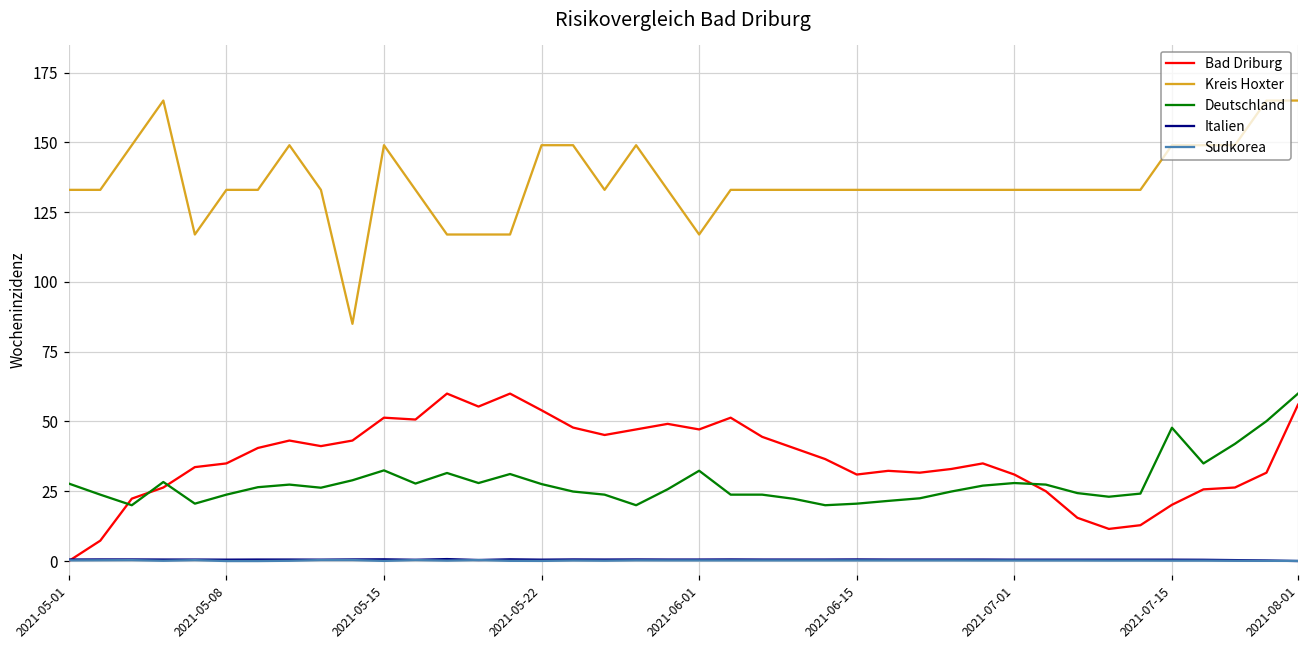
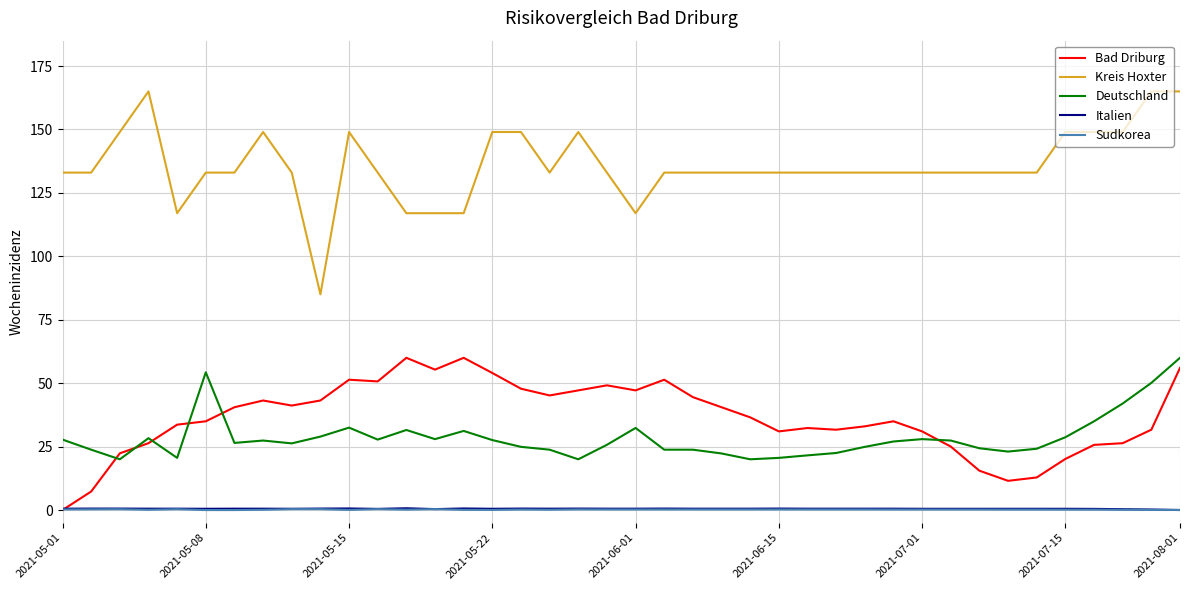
  {
    "Bad Driburg": {
      "2021-05-08": 35,
      "2021-05-15": 51,
      "2021-05-22": 54,
      "2021-06-01": 47,
      "2021-06-15": 31,
      "2021-07-01": 31,
      "2021-07-15": 20,
      "2021-08-01": 56
    },
    "Kreis Hoxter": {
      "2021-05-01": 133,
      "2021-05-08": 133,
      "2021-05-15": 149,
      "2021-05-22": 149,
      "2021-06-01": 117,
      "2021-06-15": 133,
      "2021-07-01": 133,
      "2021-08-01": 165
    },
    "Deutschland": {
      "2021-05-01": 28,
-     "2021-05-08": 24,
+     "2021-05-08": 54,
      "2021-05-15": 32,
      "2021-05-22": 28,
      "2021-06-01": 32,
      "2021-06-15": 21,
      "2021-07-01": 28,
-     "2021-07-15": 48,
+     "2021-07-15": 29,
      "2021-08-01": 60
    }
  }
